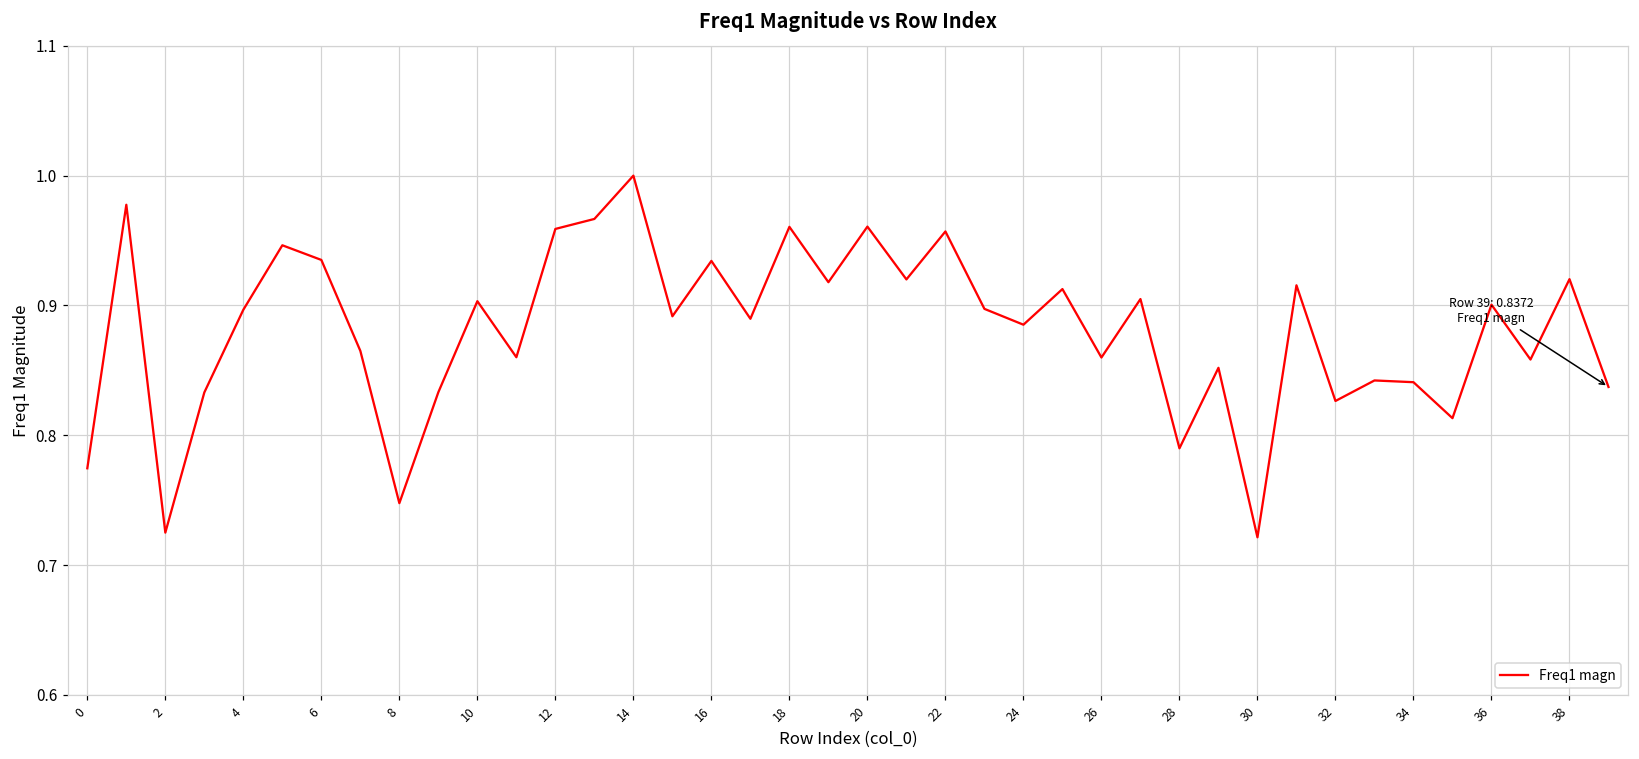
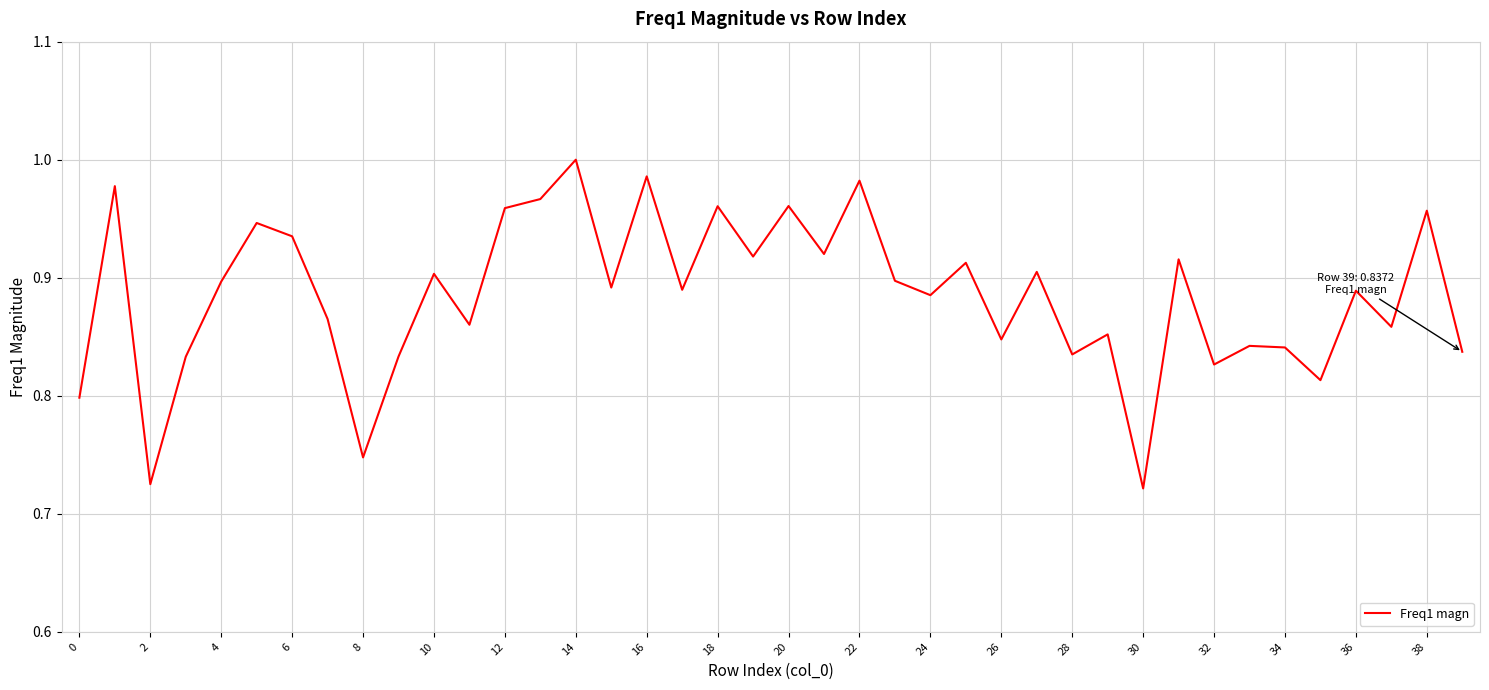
  {
-   "0": 0.775,
+   "0": 0.798,
    "2": 0.725,
    "4": 0.897,
    "6": 0.935,
    "8": 0.748,
    "10": 0.903,
    "12": 0.959,
    "14": 1.000,
-   "16": 0.934,
+   "16": 0.986,
    "18": 0.961,
    "20": 0.961,
-   "22": 0.957,
+   "22": 0.982,
    "24": 0.885,
-   "26": 0.860,
-   "28": 0.790,
+   "26": 0.848,
+   "28": 0.835,
    "30": 0.721,
    "32": 0.826,
    "34": 0.841,
-   "36": 0.901,
-   "38": 0.920
+   "36": 0.889,
+   "38": 0.957
  }
